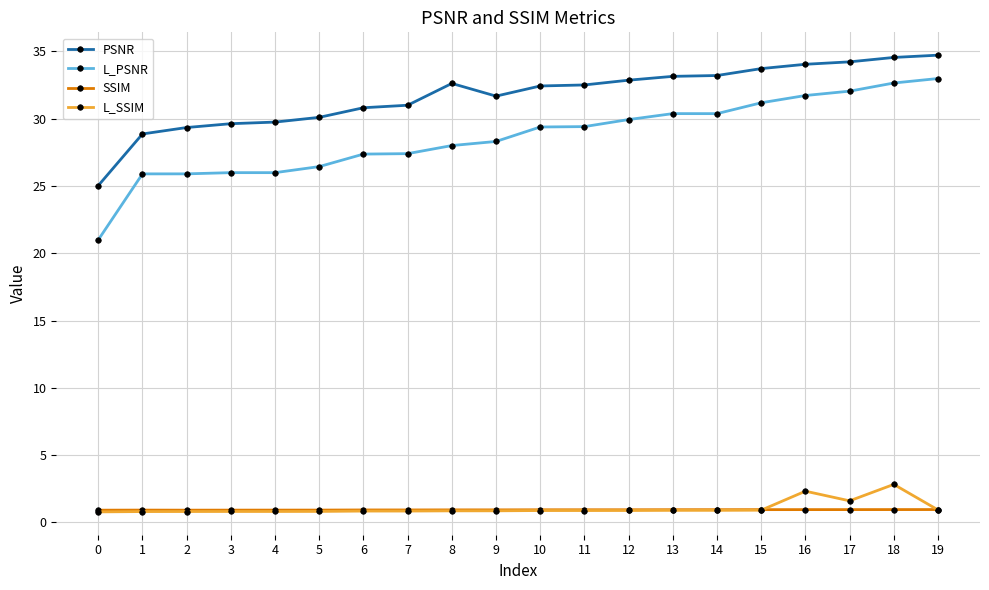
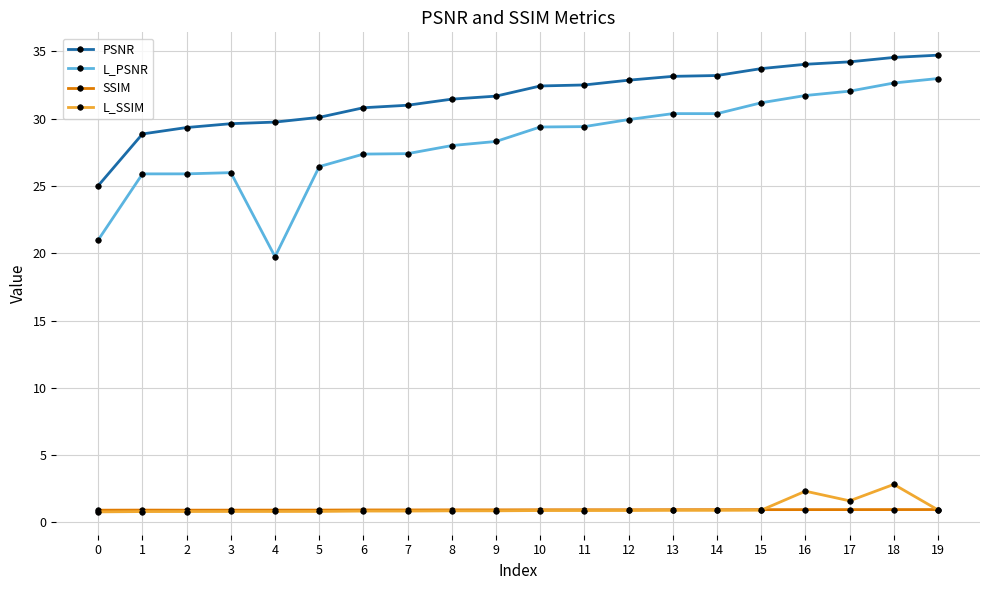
  {
    "PSNR": {
      "0": 25.0,
      "1": 28.9,
      "2": 29.3,
      "3": 29.6,
      "4": 29.7,
      "5": 30.1,
      "6": 30.8,
      "7": 31.0,
-     "8": 32.6,
+     "8": 31.5,
      "9": 31.7,
      "10": 32.4,
      "11": 32.5,
      "12": 32.9,
      "13": 33.1,
      "14": 33.2,
      "15": 33.7,
      "16": 34.0,
      "17": 34.2,
      "18": 34.6,
      "19": 34.7
    },
    "L_PSNR": {
      "0": 21.0,
      "1": 25.9,
      "2": 25.9,
      "3": 26.0,
-     "4": 26.0,
+     "4": 19.7,
      "5": 26.4,
      "6": 27.4,
      "7": 27.4,
      "8": 28.0,
      "9": 28.3,
      "10": 29.4,
      "11": 29.4,
      "12": 29.9,
      "13": 30.4,
      "14": 30.4,
      "15": 31.2,
      "16": 31.7,
      "17": 32.0,
      "18": 32.7,
      "19": 33.0
    },
    "SSIM": {
      "16": 1.0,
      "17": 1.0,
      "18": 1.0
    },
    "L_SSIM": {
      "16": 2.3,
      "17": 1.6,
      "18": 2.8
    }
  }
